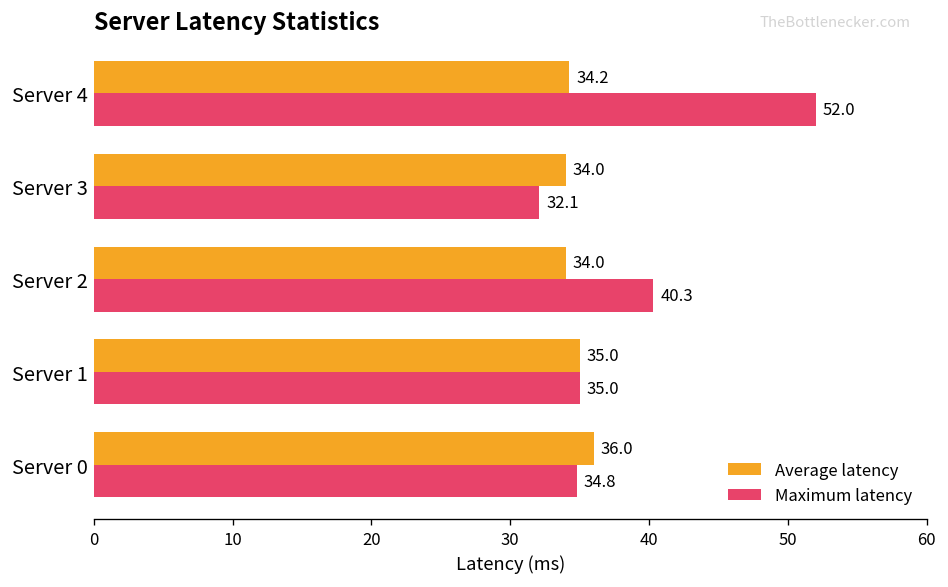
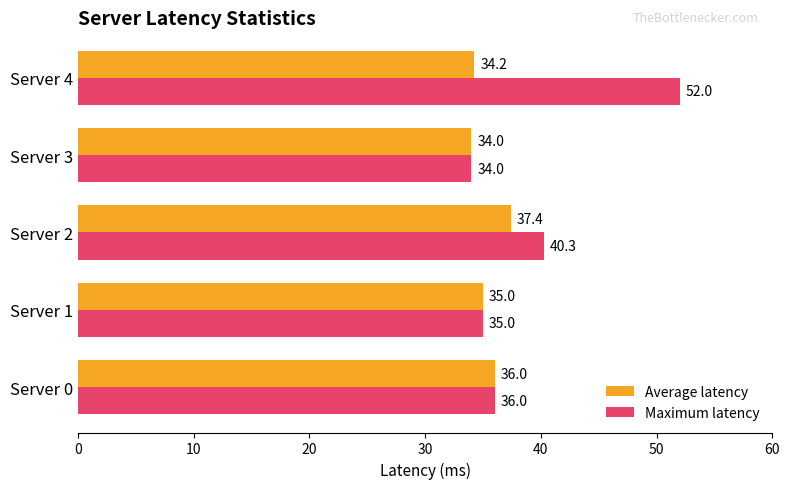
  {
    "Average latency": {
      "Server 4": 34.2,
      "Server 3": 34.0,
-     "Server 2": 34.0,
+     "Server 2": 37.4,
      "Server 1": 35.0,
      "Server 0": 36.0
    },
    "Maximum latency": {
      "Server 4": 52.0,
-     "Server 3": 32.1,
+     "Server 3": 34.0,
      "Server 2": 40.3,
      "Server 1": 35.0,
-     "Server 0": 34.8
+     "Server 0": 36.0
    }
  }
